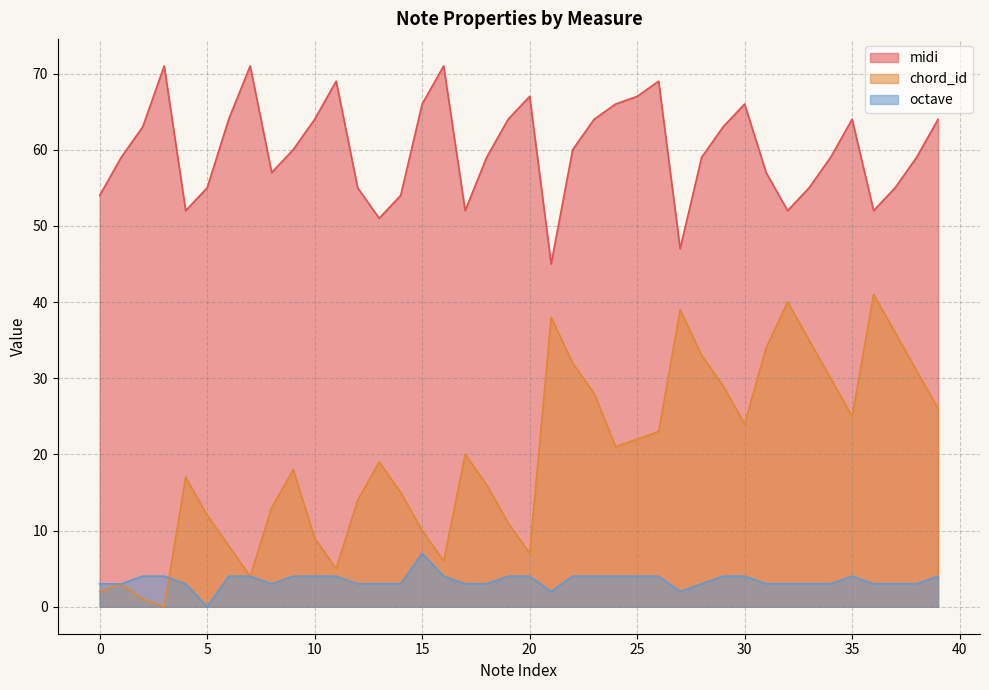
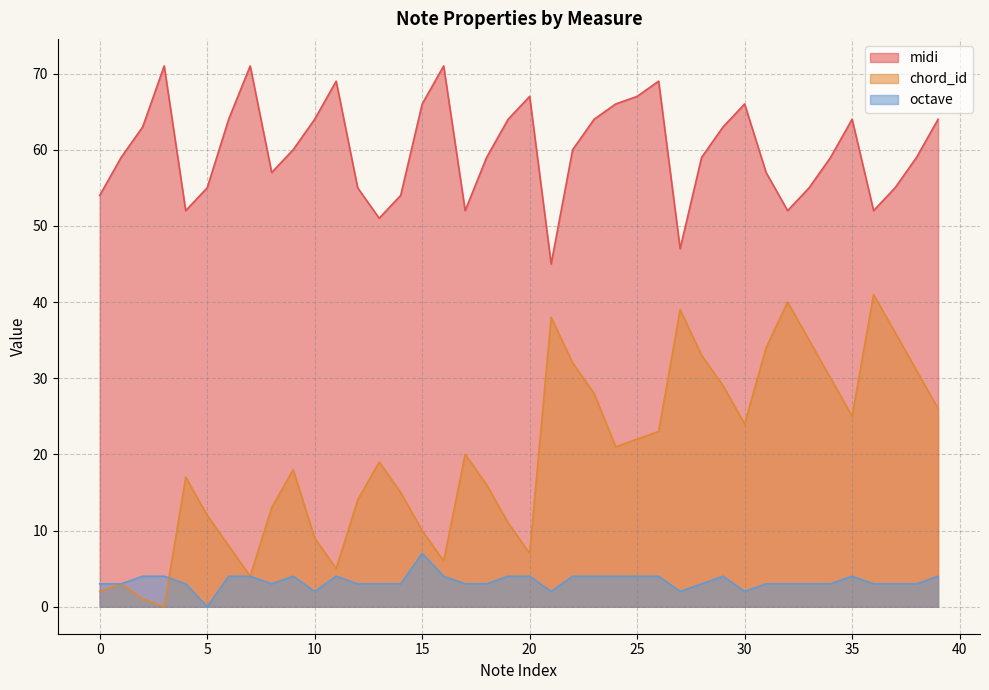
  {
    "octave": {
      "0": 3,
      "5": 0,
-     "10": 4,
+     "10": 2,
      "15": 7,
      "20": 4,
      "25": 4,
-     "30": 4,
+     "30": 2,
      "35": 4
    }
  }
